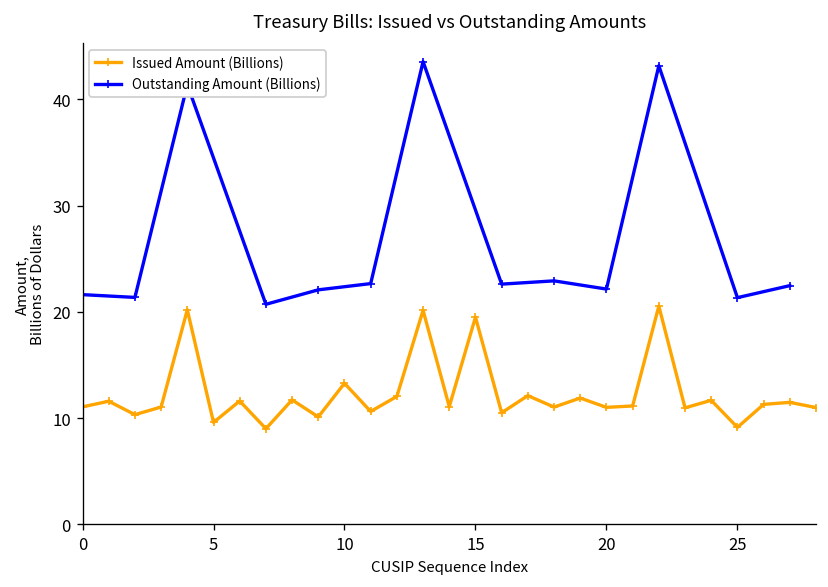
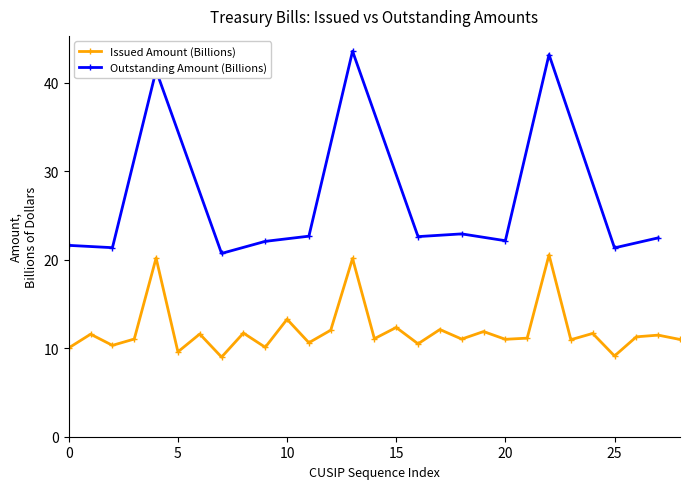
  {
    "Issued Amount (Billions)": {
-     "0": 11,
+     "0": 10,
      "5": 10,
      "10": 13,
-     "15": 20,
+     "15": 12,
      "20": 11,
      "25": 9
    },
    "Outstanding Amount (Billions)": {
      "0": 22,
      "20": 22,
      "25": 21
    }
  }
